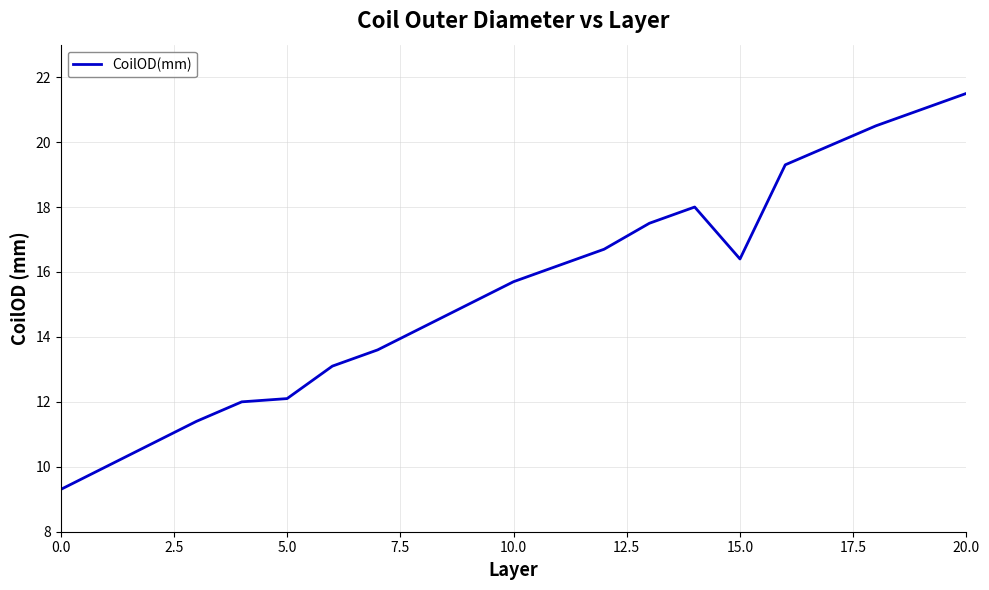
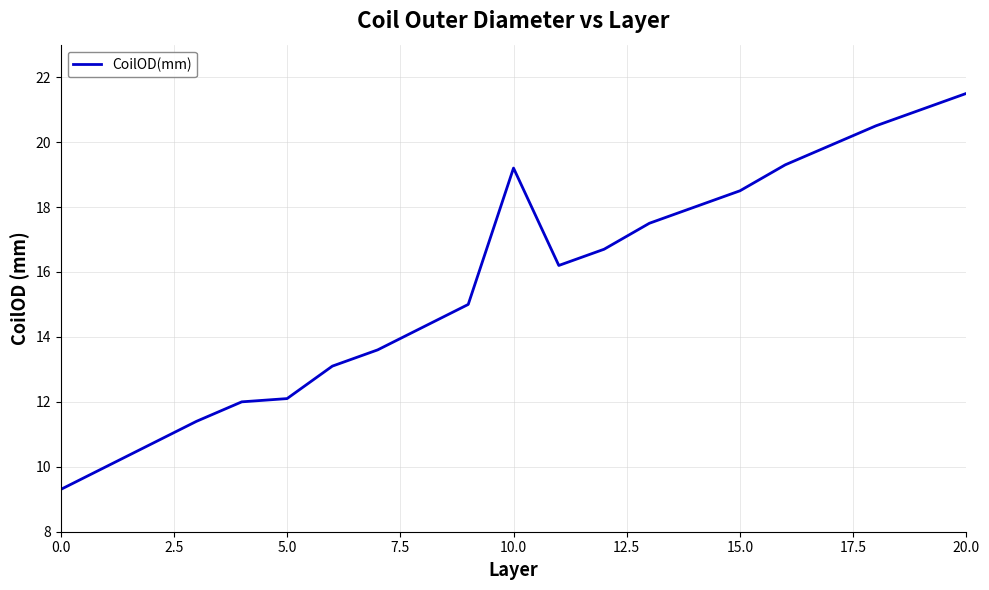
  {
    "0.0": 9.3,
    "5.0": 12.1,
-   "10.0": 15.7,
-   "15.0": 16.4,
+   "10.0": 19.2,
+   "15.0": 18.5,
    "20.0": 21.5
  }
